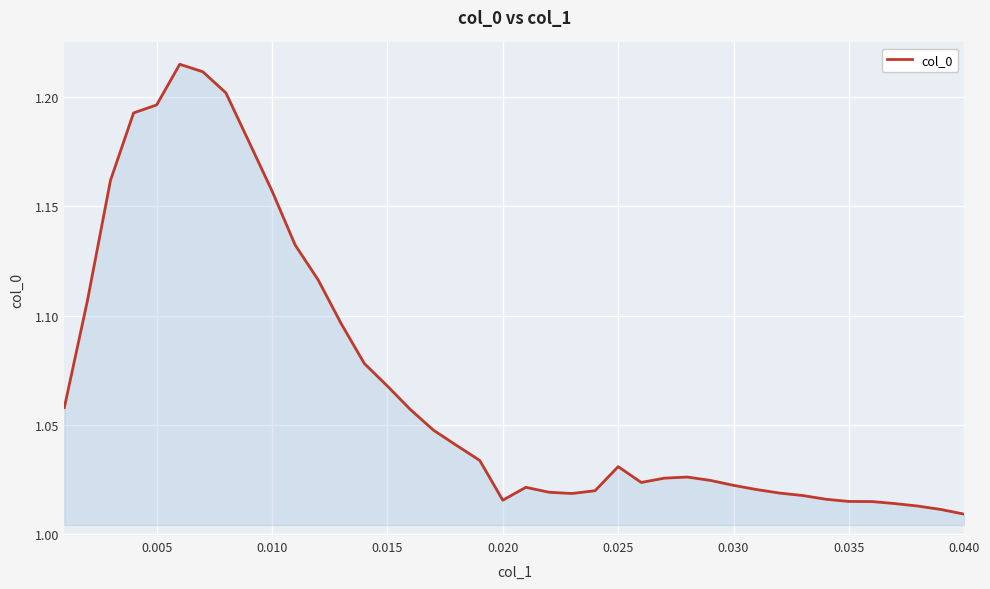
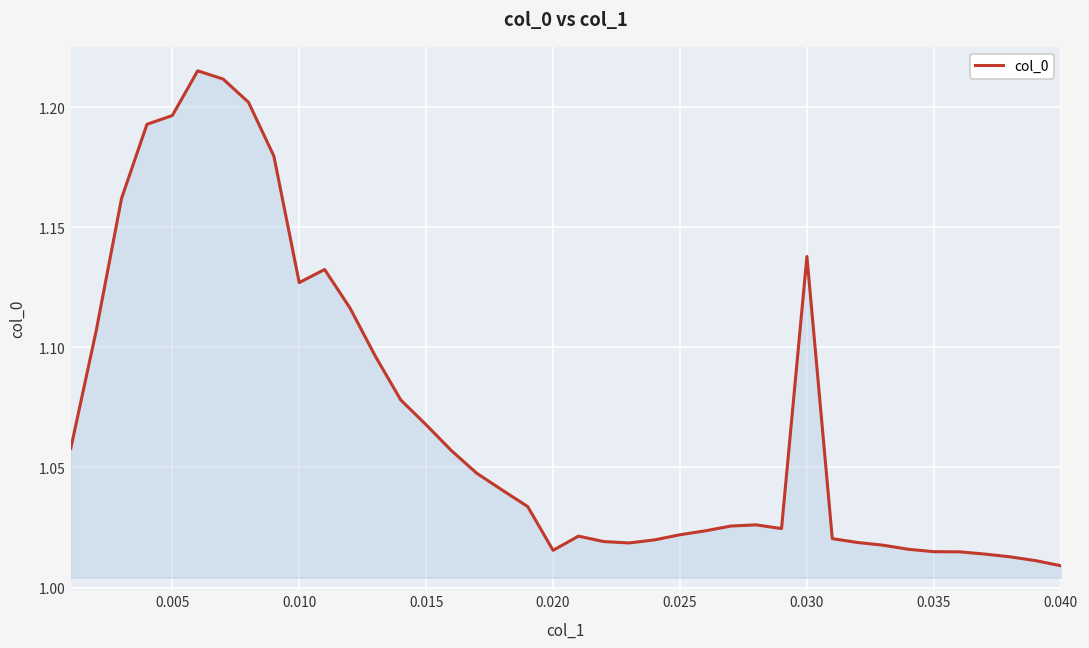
  {
    "0.005": 1.197,
-   "0.010": 1.157,
+   "0.010": 1.127,
    "0.015": 1.068,
    "0.020": 1.016,
-   "0.025": 1.031,
-   "0.030": 1.022,
+   "0.025": 1.022,
+   "0.030": 1.138,
    "0.035": 1.015,
    "0.040": 1.009
  }
